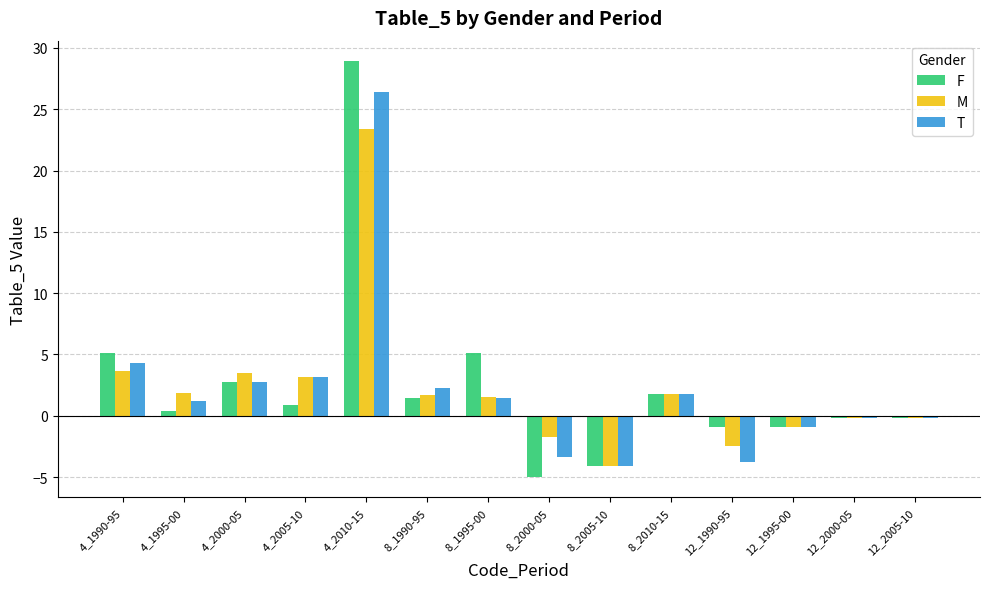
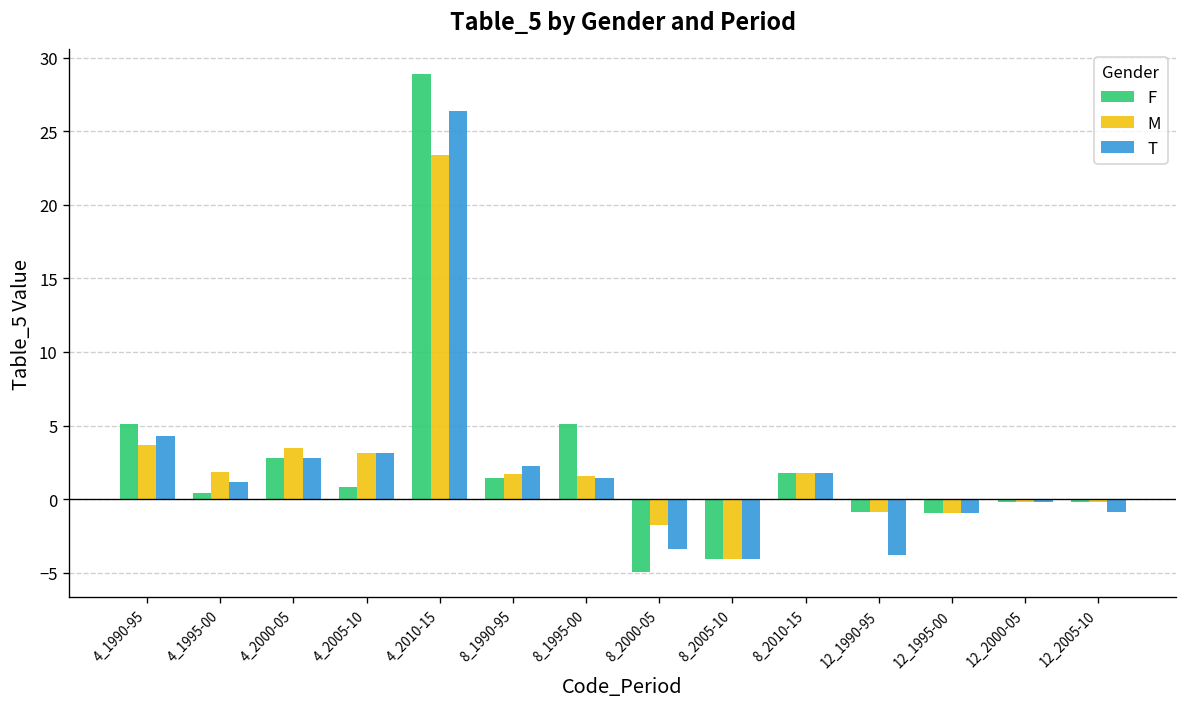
  {
    "F": {
      "4_1990-95": 5.1,
      "4_1995-00": 0.4,
      "4_2000-05": 2.8,
      "4_2005-10": 0.8,
      "4_2010-15": 28.9,
      "8_1990-95": 1.4,
      "8_1995-00": 5.1,
      "8_2000-05": -5.0,
      "8_2005-10": -4.1,
      "8_2010-15": 1.8,
      "12_1990-95": -0.9,
      "12_1995-00": -0.9,
      "12_2000-05": -0.2,
      "12_2005-10": -0.2
    },
    "M": {
      "4_1990-95": 3.7,
      "4_1995-00": 1.8,
      "4_2000-05": 3.5,
      "4_2005-10": 3.2,
      "4_2010-15": 23.4,
      "8_1990-95": 1.7,
      "8_1995-00": 1.6,
      "8_2000-05": -1.7,
      "8_2005-10": -4.1,
      "8_2010-15": 1.8,
-     "12_1990-95": -2.5,
+     "12_1990-95": -0.9,
      "12_1995-00": -0.9,
      "12_2000-05": -0.2,
      "12_2005-10": -0.2
    },
    "T": {
      "4_1990-95": 4.3,
      "4_1995-00": 1.2,
      "4_2000-05": 2.8,
      "4_2005-10": 3.2,
      "4_2010-15": 26.4,
      "8_1990-95": 2.3,
      "8_1995-00": 1.4,
      "8_2000-05": -3.4,
      "8_2005-10": -4.1,
      "8_2010-15": 1.8,
      "12_1990-95": -3.8,
      "12_1995-00": -0.9,
      "12_2000-05": -0.2,
-     "12_2005-10": -0.2
+     "12_2005-10": -0.9
    }
  }
